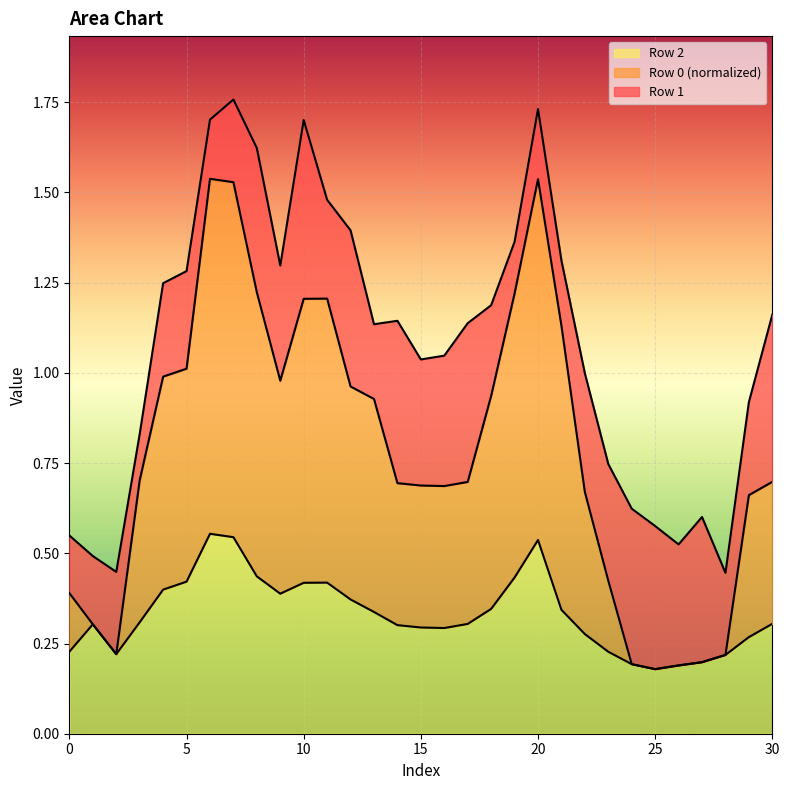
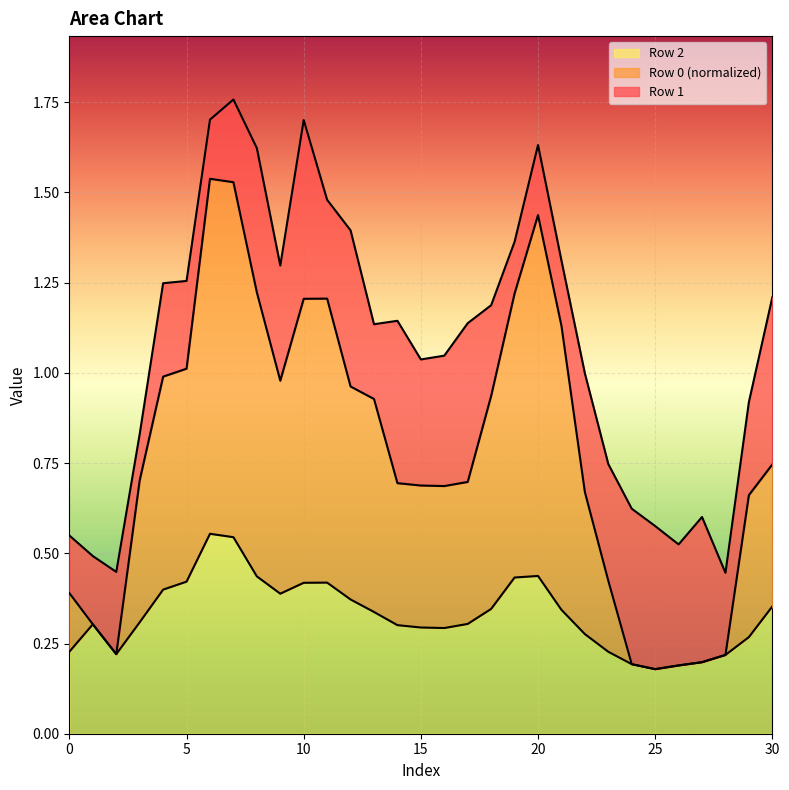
  {
    "Row 2": {
      "0": 0.23,
      "5": 0.42,
      "10": 0.42,
      "15": 0.29,
-     "20": 0.54,
-     "30": 0.30
+     "20": 0.44,
+     "30": 0.35
    },
    "Row 0 (normalized)": {
      "0": 0.16,
      "5": 0.59,
      "10": 0.79,
      "15": 0.39,
      "20": 1.00,
      "30": 0.39
    },
    "Row 1": {
      "0": 0.16,
-     "5": 0.27,
+     "5": 0.24,
      "10": 0.50,
      "15": 0.35,
      "20": 0.19,
      "25": 0.40,
      "30": 0.46
    }
  }
